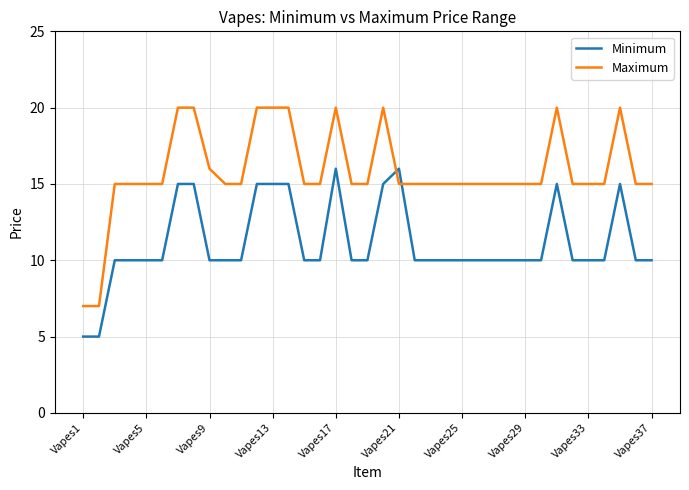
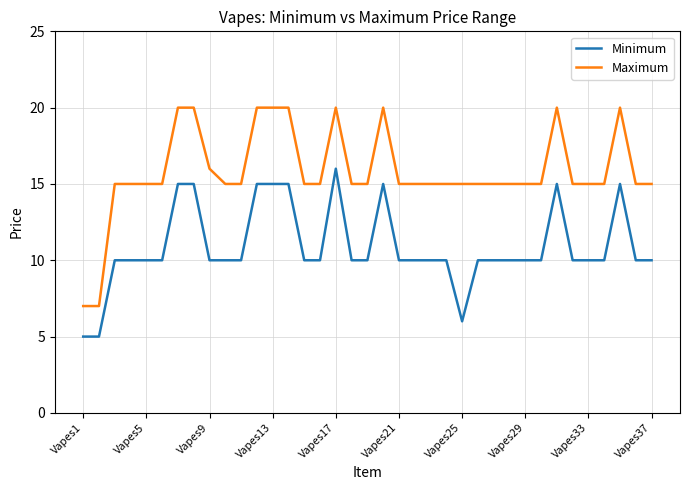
  {
    "Minimum": {
      "Vapes1": 5,
      "Vapes5": 10,
      "Vapes9": 10,
      "Vapes13": 15,
      "Vapes17": 16,
-     "Vapes21": 16,
-     "Vapes25": 10,
+     "Vapes21": 10,
+     "Vapes25": 6,
      "Vapes29": 10,
      "Vapes33": 10,
      "Vapes37": 10
    },
    "Maximum": {
      "Vapes1": 7,
      "Vapes5": 15,
      "Vapes9": 16,
      "Vapes13": 20,
      "Vapes17": 20,
      "Vapes21": 15,
      "Vapes25": 15,
      "Vapes29": 15,
      "Vapes33": 15,
      "Vapes37": 15
    }
  }
